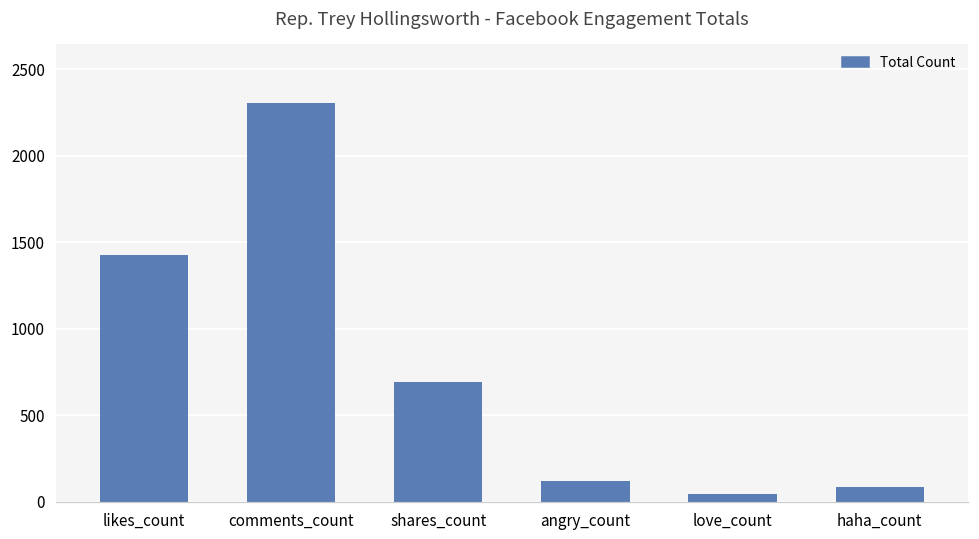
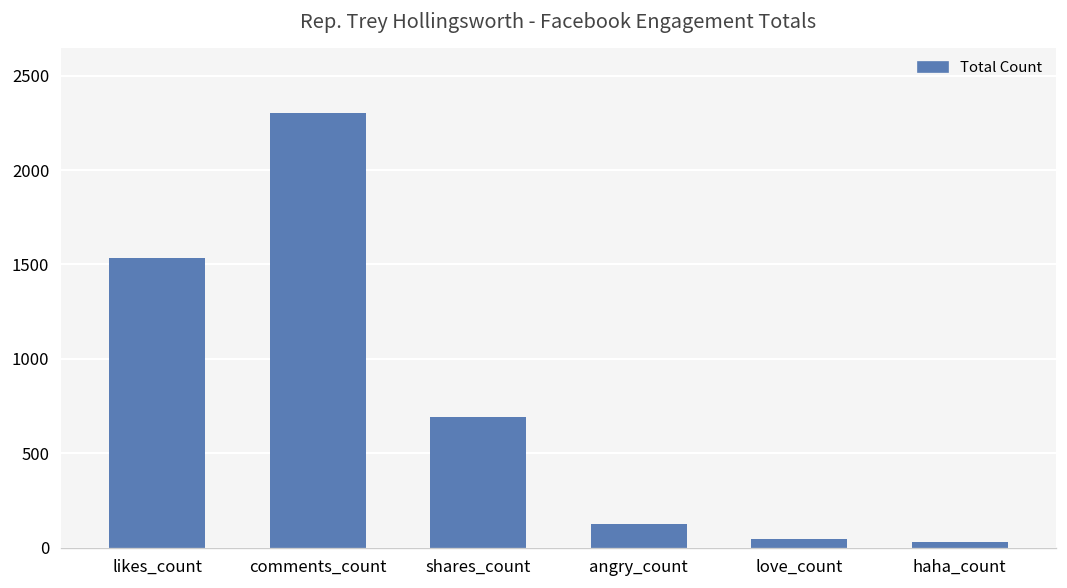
  {
-   "likes_count": 1430,
+   "likes_count": 1540,
    "comments_count": 2300,
    "shares_count": 690,
    "angry_count": 120,
    "love_count": 50,
-   "haha_count": 90
+   "haha_count": 30
  }
